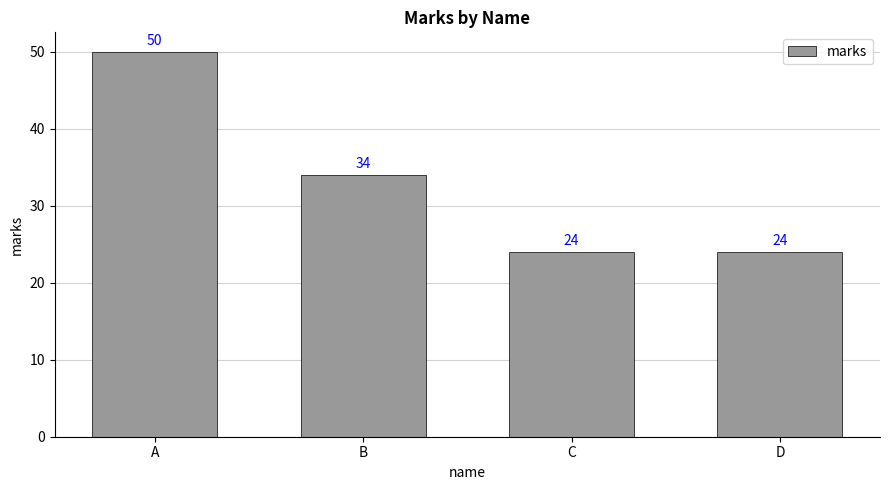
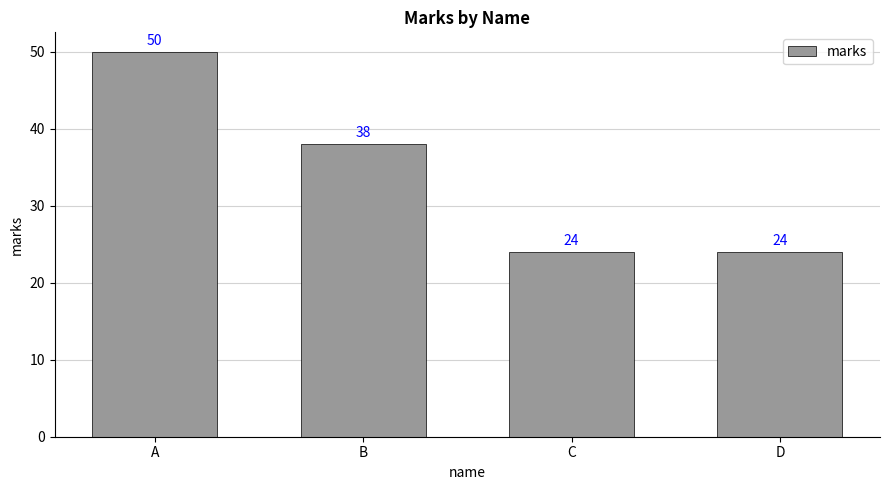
  {
    "A": 50,
-   "B": 34,
+   "B": 38,
    "C": 24,
    "D": 24
  }
